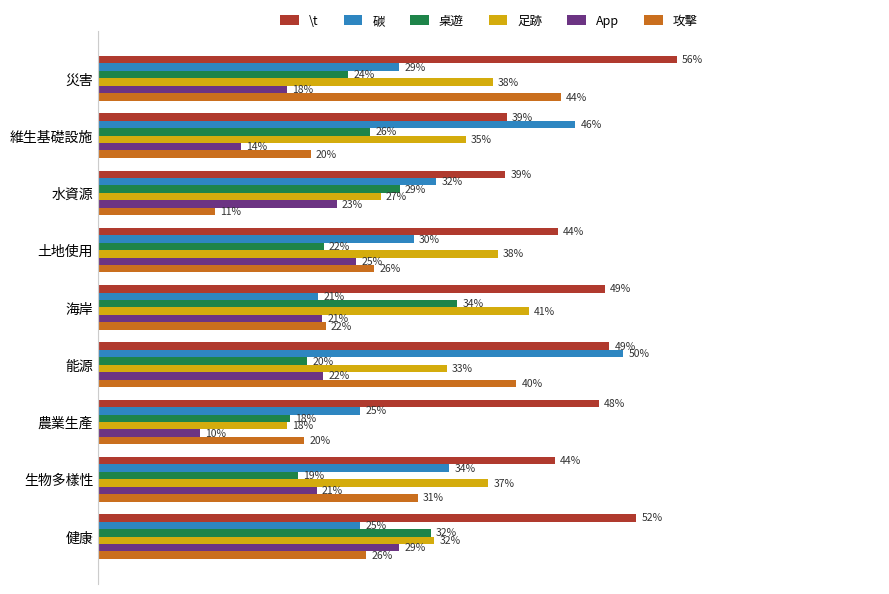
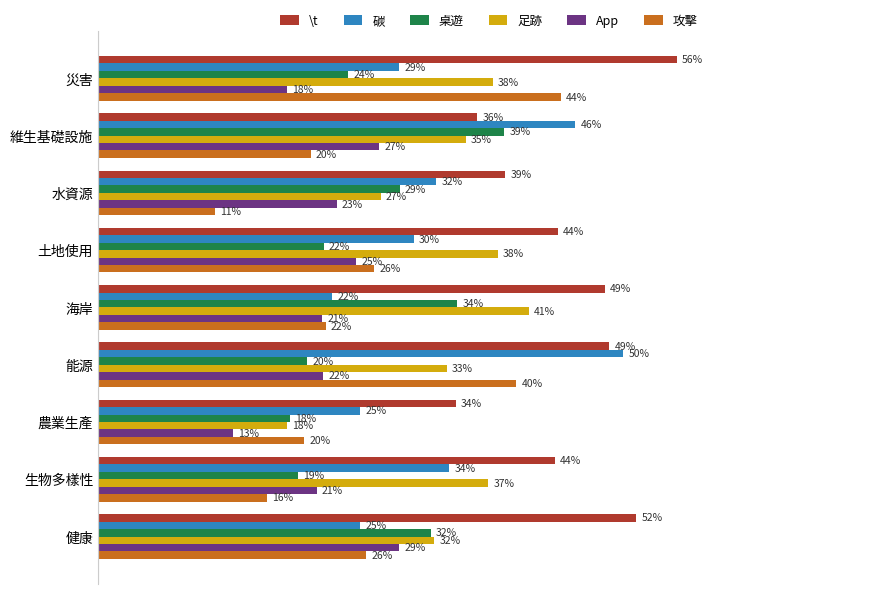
  {
    "\\t": {
      "災害": "56%",
-     "維生基礎設施": "39%",
+     "維生基礎設施": "36%",
      "水資源": "39%",
      "土地使用": "44%",
      "海岸": "49%",
      "能源": "49%",
-     "農業生產": "48%",
+     "農業生產": "34%",
      "生物多樣性": "44%",
      "健康": "52%"
    },
    "碳": {
      "災害": "29%",
      "維生基礎設施": "46%",
      "水資源": "32%",
      "土地使用": "30%",
-     "海岸": "21%",
+     "海岸": "22%",
      "能源": "50%",
      "農業生產": "25%",
      "生物多樣性": "34%",
      "健康": "25%"
    },
    "桌遊": {
      "災害": "24%",
-     "維生基礎設施": "26%",
+     "維生基礎設施": "39%",
      "水資源": "29%",
      "土地使用": "22%",
      "海岸": "34%",
      "能源": "20%",
      "生物多樣性": "19%"
    },
    "足跡": {
      "災害": "38%",
      "維生基礎設施": "35%",
      "水資源": "27%",
      "土地使用": "38%",
      "海岸": "41%",
      "能源": "33%",
      "生物多樣性": "37%"
    },
    "App": {
      "災害": "18%",
-     "維生基礎設施": "14%",
+     "維生基礎設施": "27%",
      "水資源": "23%",
      "土地使用": "25%",
      "能源": "22%",
-     "農業生產": "10%",
+     "農業生產": "13%",
      "生物多樣性": "21%",
      "健康": "29%"
    },
    "攻擊": {
      "災害": "44%",
      "維生基礎設施": "20%",
      "水資源": "11%",
      "土地使用": "26%",
      "能源": "40%",
      "農業生產": "20%",
-     "生物多樣性": "31%",
+     "生物多樣性": "16%",
      "健康": "26%"
    }
  }
